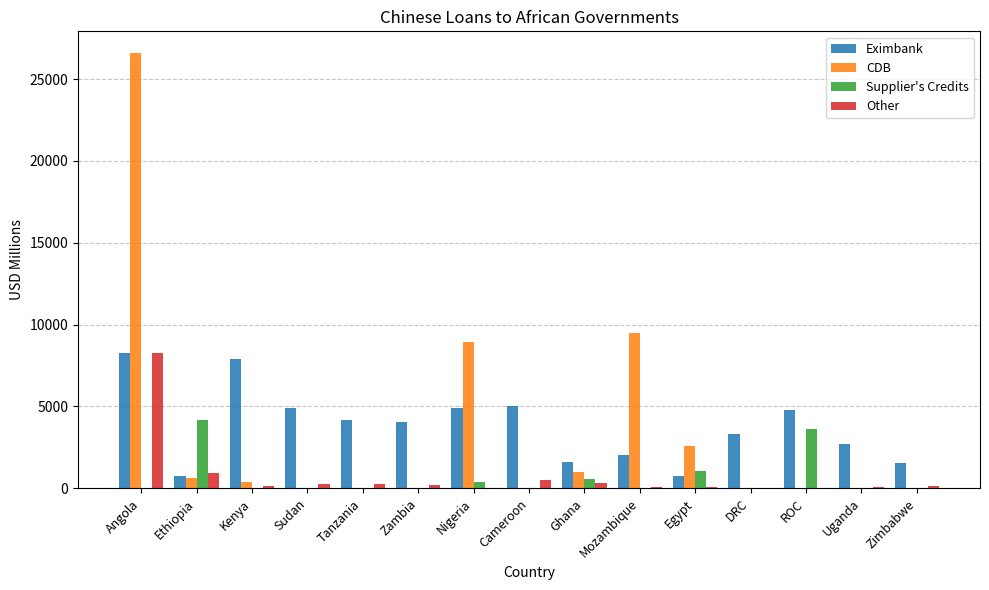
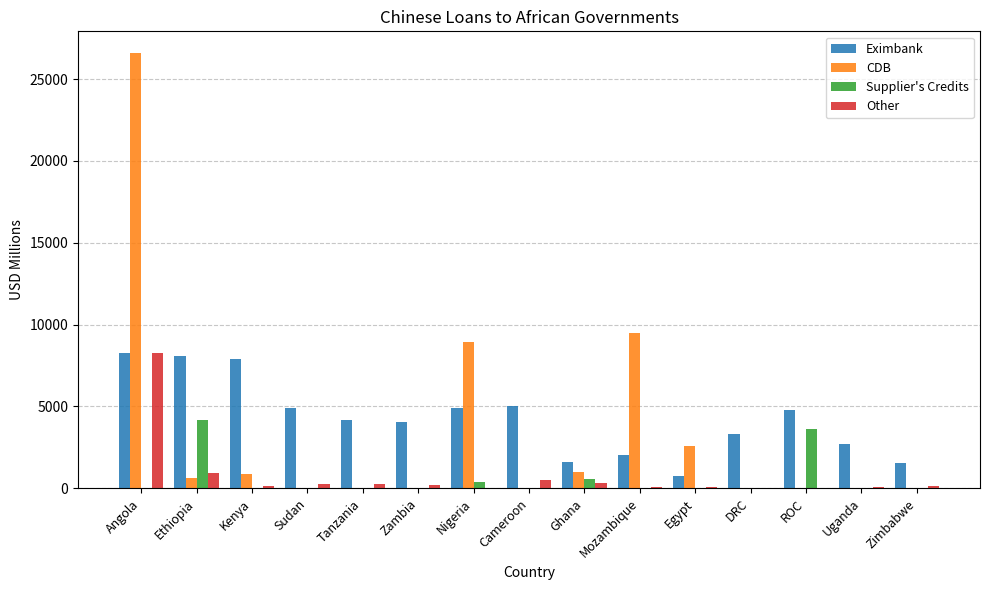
  {
    "Eximbank": {
      "Angola": 8300,
-     "Ethiopia": 700,
+     "Ethiopia": 8100,
      "Kenya": 7900,
      "Sudan": 4900,
      "Tanzania": 4200,
      "Zambia": 4100,
      "Nigeria": 4900,
      "Cameroon": 5000,
      "Ghana": 1600,
      "Mozambique": 2000,
      "Egypt": 800,
      "DRC": 3300,
      "ROC": 4800,
      "Uganda": 2700,
      "Zimbabwe": 1500
    },
    "CDB": {
      "Angola": 26600,
      "Ethiopia": 700,
-     "Kenya": 400,
+     "Kenya": 900,
      "Sudan": 0,
      "Tanzania": 0,
      "Zambia": 0,
      "Nigeria": 8900,
      "Ghana": 1000,
      "Mozambique": 9500,
      "Egypt": 2600,
      "DRC": 0,
      "ROC": 0,
      "Uganda": 0,
      "Zimbabwe": 0
    },
    "Supplier's Credits": {
      "Ethiopia": 4200,
      "Kenya": 0,
      "Sudan": 0,
      "Tanzania": 0,
      "Zambia": 0,
      "Nigeria": 400,
      "Ghana": 600,
      "Mozambique": 0,
-     "Egypt": 1100,
+     "Egypt": 0,
      "DRC": 0,
      "ROC": 3600,
      "Uganda": 0,
      "Zimbabwe": 0
    },
    "Other": {
      "Angola": 8300,
      "Ethiopia": 900,
      "Kenya": 200,
      "Sudan": 200,
      "Tanzania": 200,
      "Zambia": 200,
      "Nigeria": 0,
      "Cameroon": 500,
      "Ghana": 300
    }
  }
